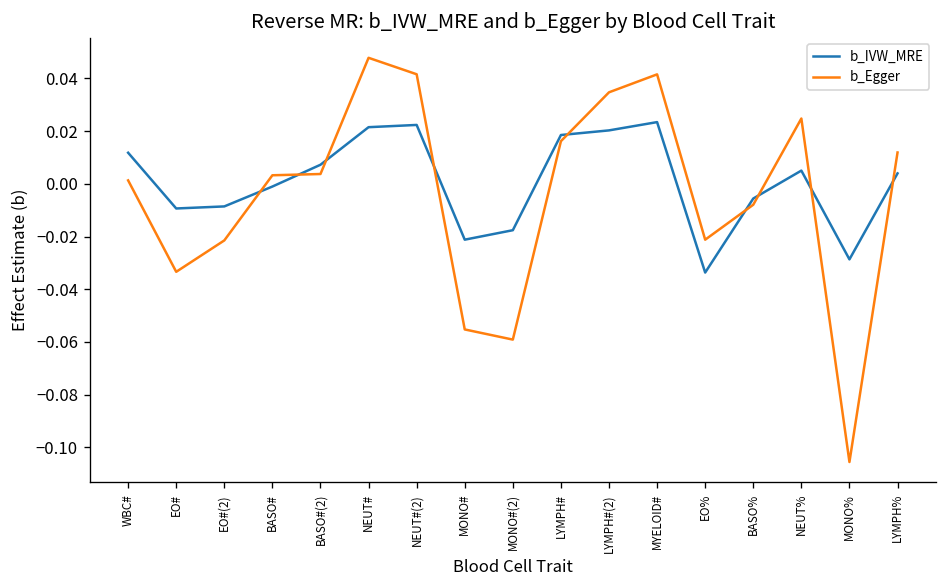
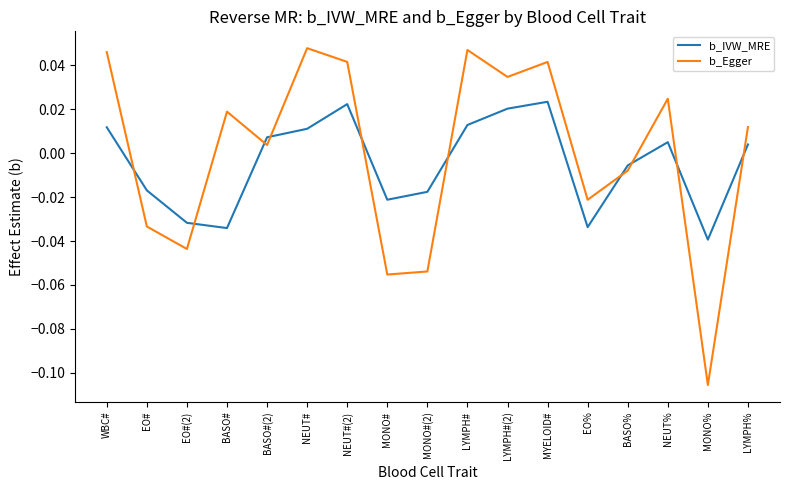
  {
    "b_IVW_MRE": {
      "WBC#": 0.012,
-     "EO#": -0.009,
-     "EO#(2)": -0.009,
-     "BASO#": -0.001,
+     "EO#": -0.017,
+     "EO#(2)": -0.032,
+     "BASO#": -0.034,
      "BASO#(2)": 0.007,
-     "NEUT#": 0.022,
+     "NEUT#": 0.011,
      "NEUT#(2)": 0.022,
      "MONO#": -0.021,
      "MONO#(2)": -0.018,
-     "LYMPH#": 0.019,
+     "LYMPH#": 0.013,
      "LYMPH#(2)": 0.020,
      "MYELOID#": 0.023,
      "EO%": -0.034,
      "BASO%": -0.006,
      "NEUT%": 0.005,
-     "MONO%": -0.029,
+     "MONO%": -0.039,
      "LYMPH%": 0.004
    },
    "b_Egger": {
-     "WBC#": 0.001,
+     "WBC#": 0.046,
      "EO#": -0.033,
-     "EO#(2)": -0.021,
-     "BASO#": 0.003,
+     "EO#(2)": -0.044,
+     "BASO#": 0.019,
      "BASO#(2)": 0.004,
      "NEUT#": 0.048,
      "NEUT#(2)": 0.042,
      "MONO#": -0.055,
-     "MONO#(2)": -0.059,
-     "LYMPH#": 0.016,
+     "MONO#(2)": -0.054,
+     "LYMPH#": 0.047,
      "LYMPH#(2)": 0.035,
      "MYELOID#": 0.042,
      "EO%": -0.021,
      "BASO%": -0.008,
      "NEUT%": 0.025,
      "MONO%": -0.106,
      "LYMPH%": 0.012
    }
  }
